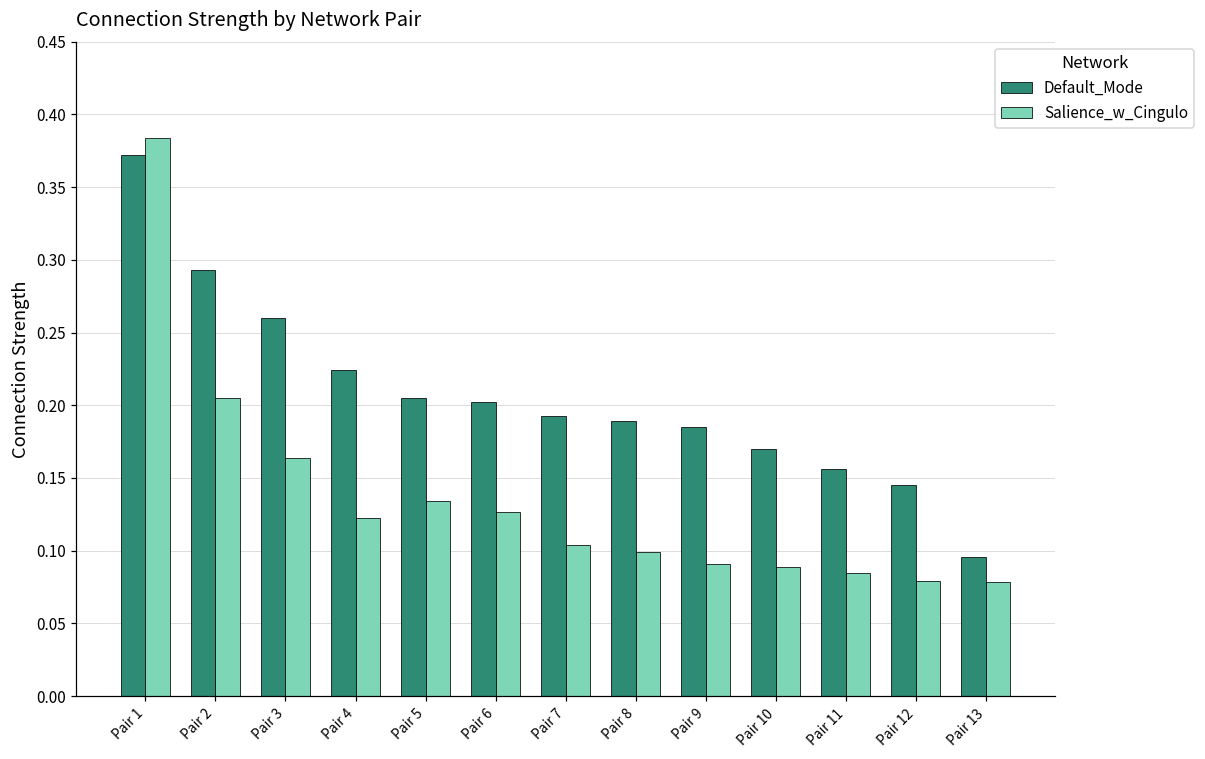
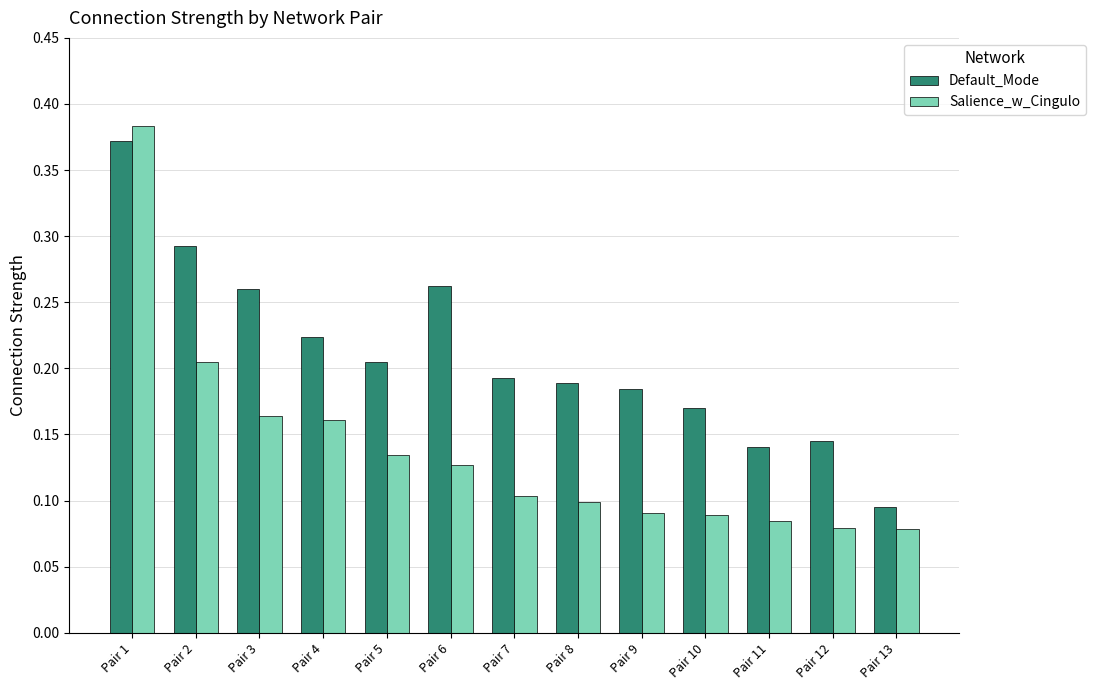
  {
    "Default_Mode": {
      "Pair 1": 0.372,
      "Pair 2": 0.293,
      "Pair 3": 0.260,
      "Pair 4": 0.224,
      "Pair 5": 0.205,
-     "Pair 6": 0.202,
+     "Pair 6": 0.262,
      "Pair 7": 0.193,
      "Pair 8": 0.189,
      "Pair 9": 0.185,
      "Pair 10": 0.170,
-     "Pair 11": 0.156,
+     "Pair 11": 0.141,
      "Pair 12": 0.145,
      "Pair 13": 0.096
    },
    "Salience_w_Cingulo": {
      "Pair 1": 0.384,
      "Pair 2": 0.205,
      "Pair 3": 0.164,
-     "Pair 4": 0.123,
+     "Pair 4": 0.161,
      "Pair 5": 0.134,
      "Pair 6": 0.127,
      "Pair 7": 0.104,
      "Pair 8": 0.099,
      "Pair 9": 0.091,
      "Pair 10": 0.089,
      "Pair 11": 0.085,
      "Pair 12": 0.079,
      "Pair 13": 0.078
    }
  }
